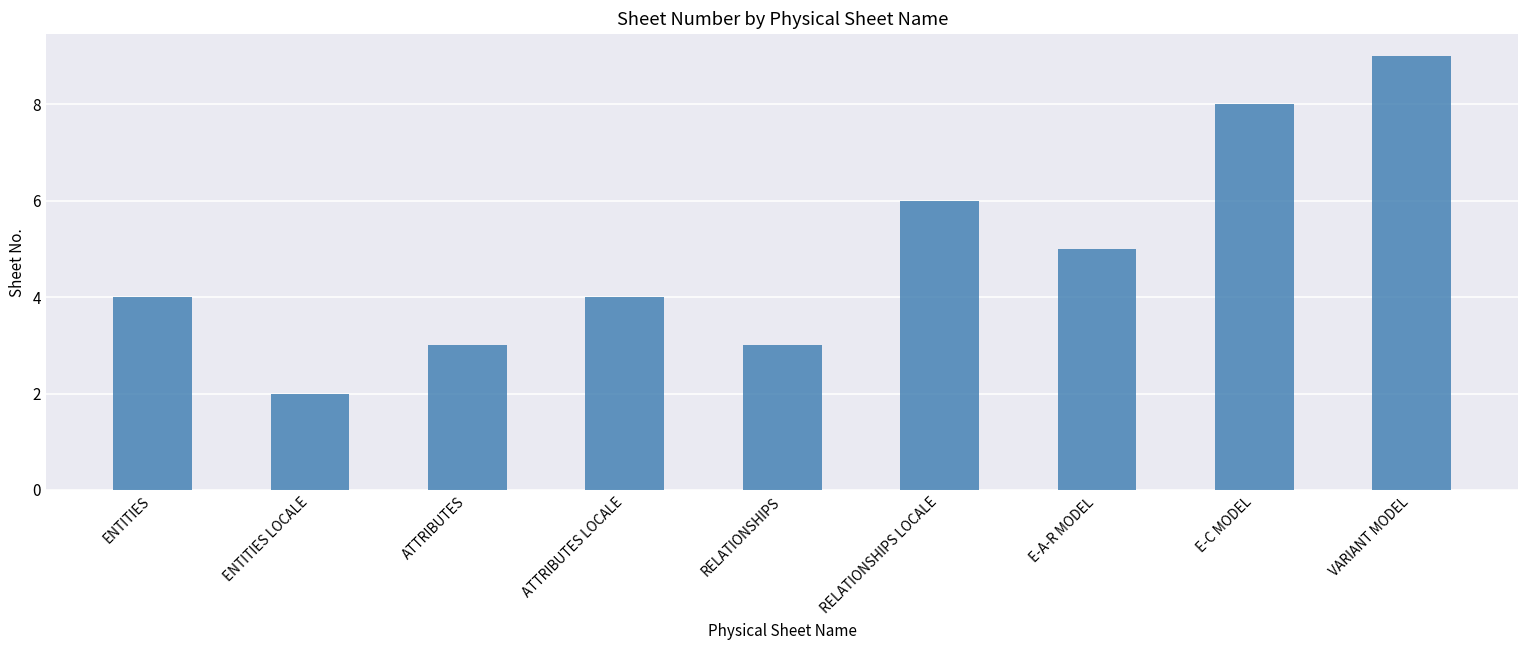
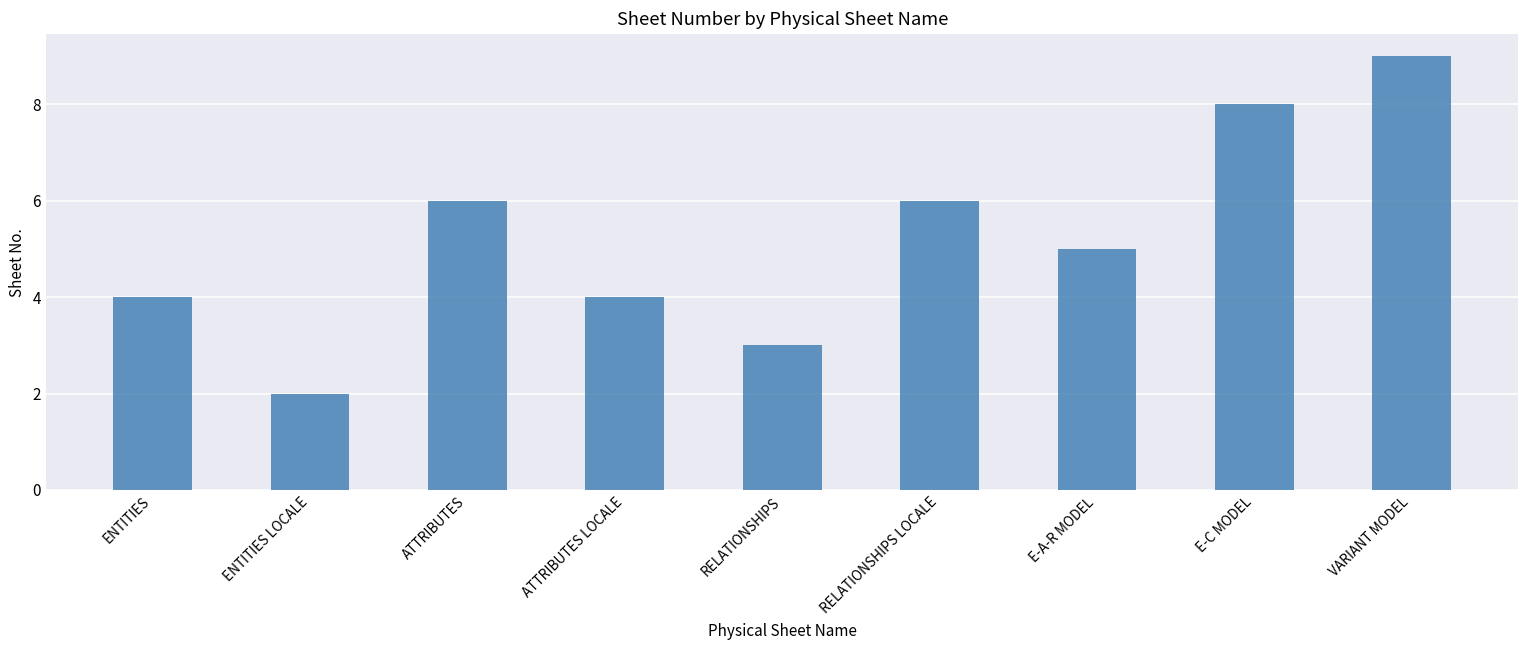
  {
    "ENTITIES": 4,
    "ENTITIES LOCALE": 2,
-   "ATTRIBUTES": 3,
+   "ATTRIBUTES": 6,
    "ATTRIBUTES LOCALE": 4,
    "RELATIONSHIPS": 3,
    "RELATIONSHIPS LOCALE": 6,
    "E-A-R MODEL": 5,
    "E-C MODEL": 8,
    "VARIANT MODEL": 9
  }
